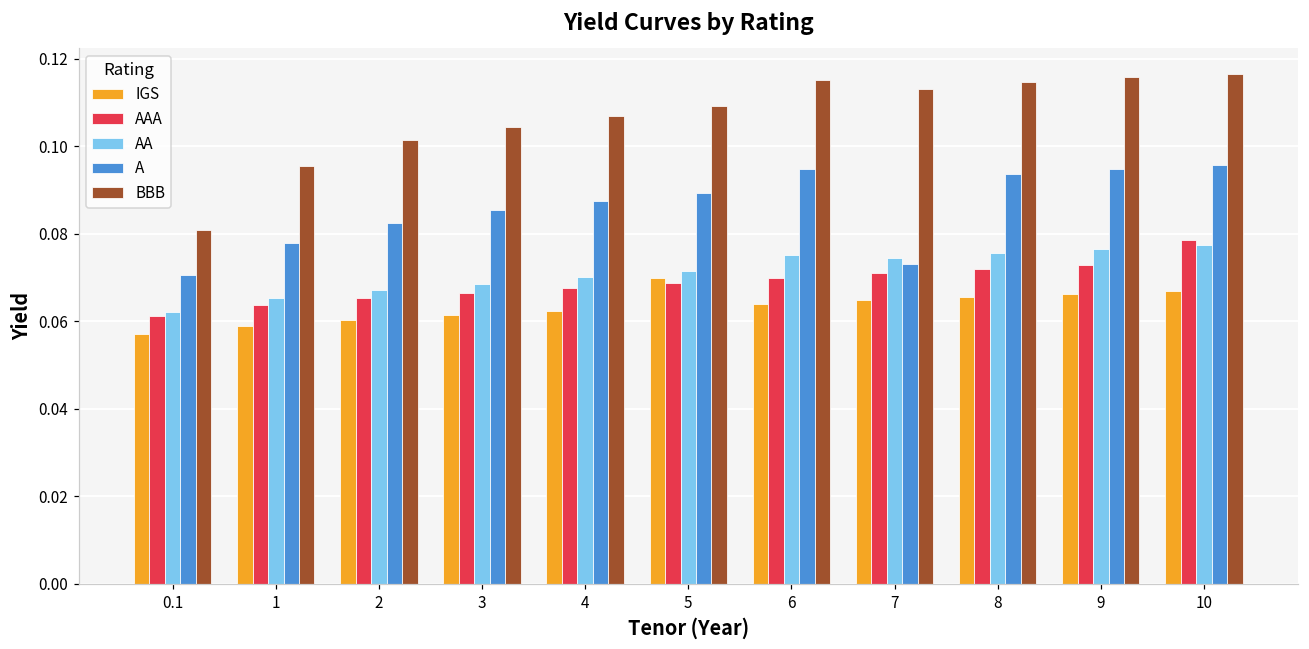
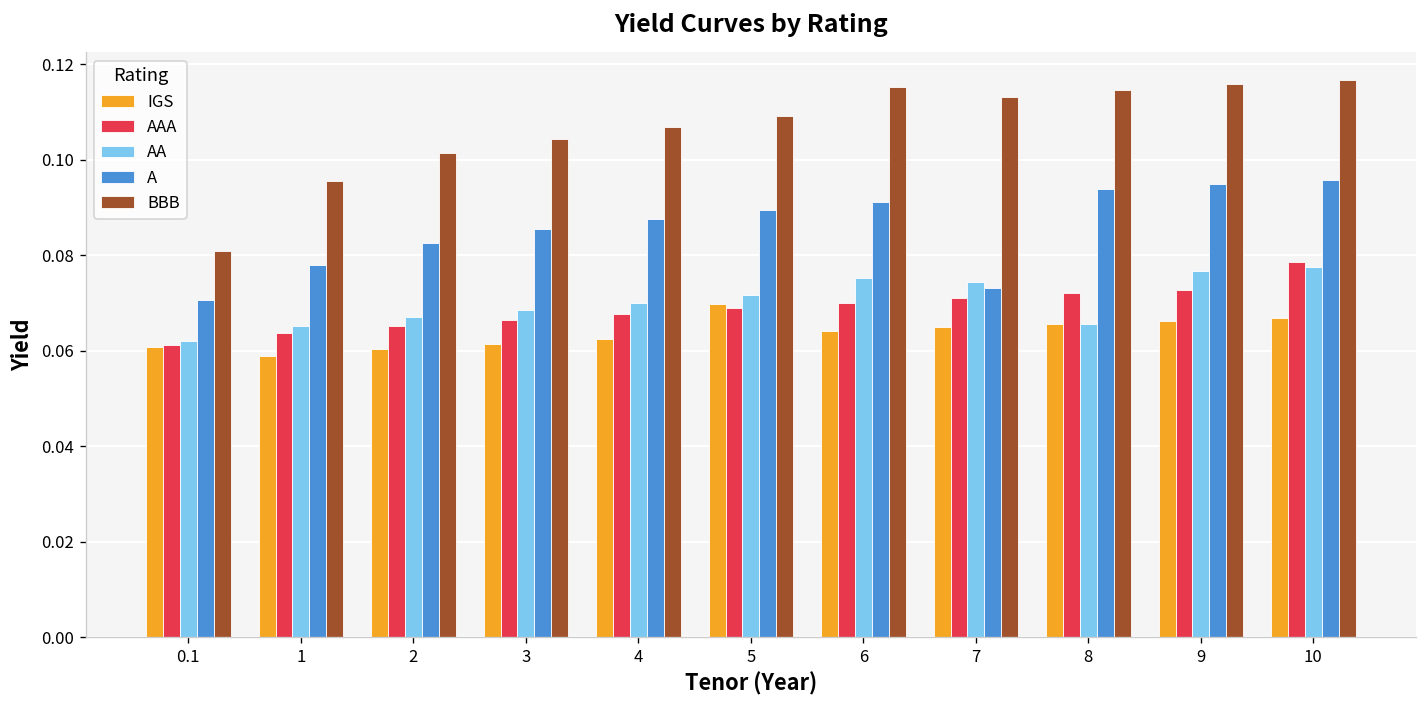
  {
    "IGS": {
-     "0.1": 0.057,
+     "0.1": 0.061,
      "1": 0.059,
      "2": 0.060,
      "3": 0.061,
      "4": 0.062,
      "5": 0.070,
      "6": 0.064,
      "7": 0.065,
      "8": 0.066,
      "9": 0.066,
      "10": 0.067
    },
    "AAA": {
      "0.1": 0.061,
      "1": 0.064,
      "2": 0.065,
      "3": 0.066,
      "4": 0.068,
      "5": 0.069,
      "6": 0.070,
      "7": 0.071,
      "8": 0.072,
      "9": 0.073,
      "10": 0.079
    },
    "AA": {
      "0.1": 0.062,
      "1": 0.065,
      "2": 0.067,
      "3": 0.069,
      "4": 0.070,
      "5": 0.072,
      "6": 0.075,
      "7": 0.074,
-     "8": 0.076,
+     "8": 0.066,
      "9": 0.077,
      "10": 0.077
    },
    "A": {
      "0.1": 0.071,
      "1": 0.078,
      "2": 0.083,
      "3": 0.085,
      "4": 0.088,
      "5": 0.089,
-     "6": 0.095,
+     "6": 0.091,
      "7": 0.073,
      "8": 0.094,
      "9": 0.095,
      "10": 0.096
    },
    "BBB": {
      "0.1": 0.081,
      "1": 0.095,
      "2": 0.101,
      "3": 0.104,
      "4": 0.107,
      "5": 0.109,
      "6": 0.115,
      "7": 0.113,
      "8": 0.115,
      "9": 0.116,
      "10": 0.117
    }
  }
